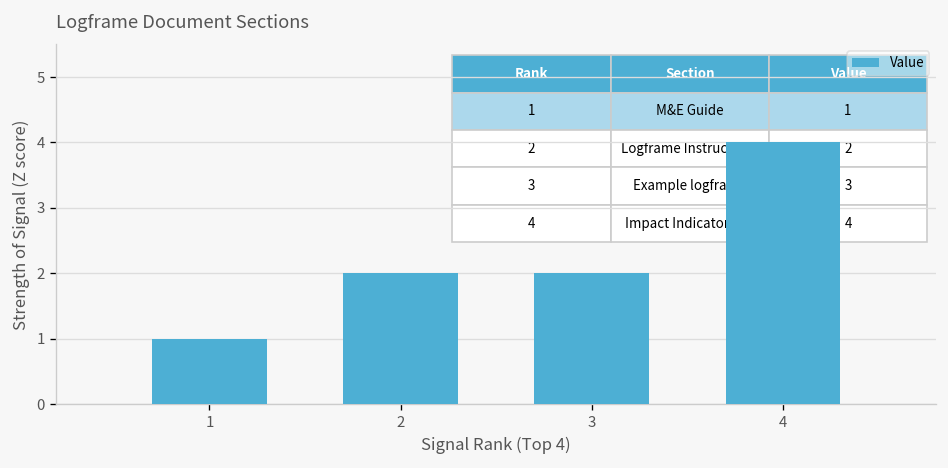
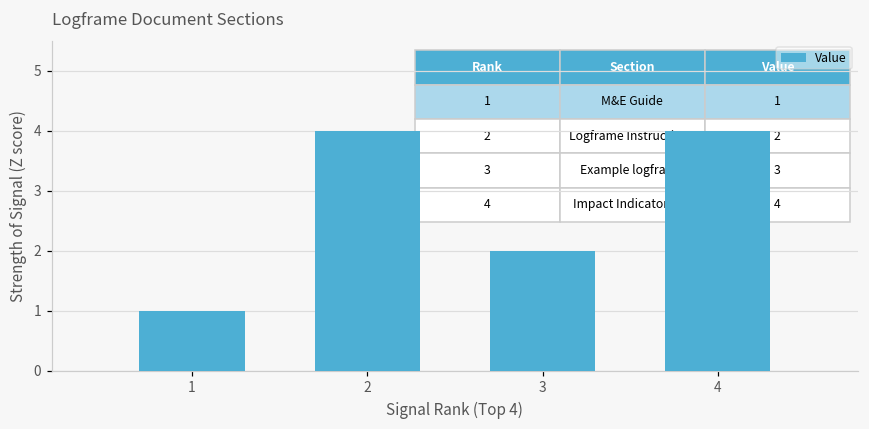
  {
    "1": 1,
-   "2": 2,
+   "2": 4,
    "3": 2,
    "4": 4
  }
